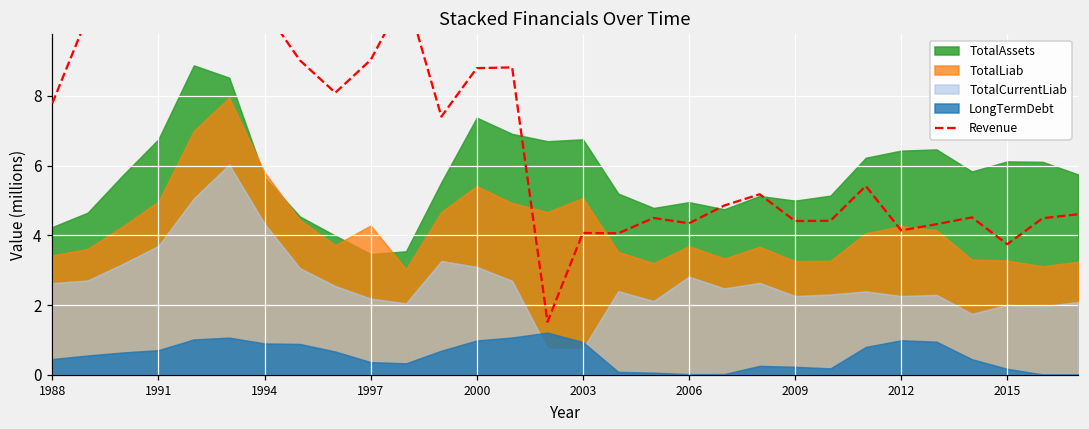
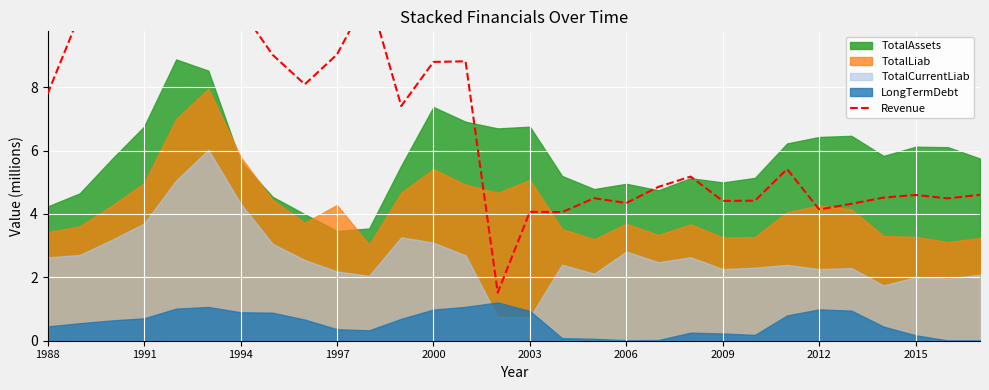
  {
    "Revenue": {
      "1988": 7.8,
      "1997": 9.0,
      "2000": 8.8,
      "2003": 4.1,
      "2006": 4.3,
      "2009": 4.4,
      "2012": 4.1,
-     "2015": 3.7
+     "2015": 4.6
    },
    "TotalAssets": {
      "1988": 4.2,
      "1991": 6.8,
      "1994": 5.7,
      "1997": 3.5,
      "2000": 7.4,
      "2003": 6.8,
      "2006": 5.0,
      "2009": 5.0,
      "2012": 6.4,
      "2015": 6.1
    },
    "TotalLiab": {
      "1988": 3.4,
      "1991": 5.0,
      "1994": 5.8,
      "1997": 4.3,
      "2000": 5.4,
      "2003": 5.1,
      "2006": 3.7,
      "2009": 3.3,
      "2012": 4.3,
      "2015": 3.3
    },
    "TotalCurrentLiab": {
      "1988": 2.6,
      "1991": 3.7,
      "1994": 4.3,
      "1997": 2.2,
      "2000": 3.1,
      "2003": 0.7,
      "2006": 2.8,
      "2009": 2.3,
      "2012": 2.3,
      "2015": 2.0
    },
    "LongTermDebt": {
      "1988": 0.5,
      "1991": 0.7,
      "1994": 0.9,
      "1997": 0.4,
      "2000": 1.0,
      "2003": 0.9,
      "2009": 0.2,
      "2012": 1.0,
      "2015": 0.2
    }
  }
